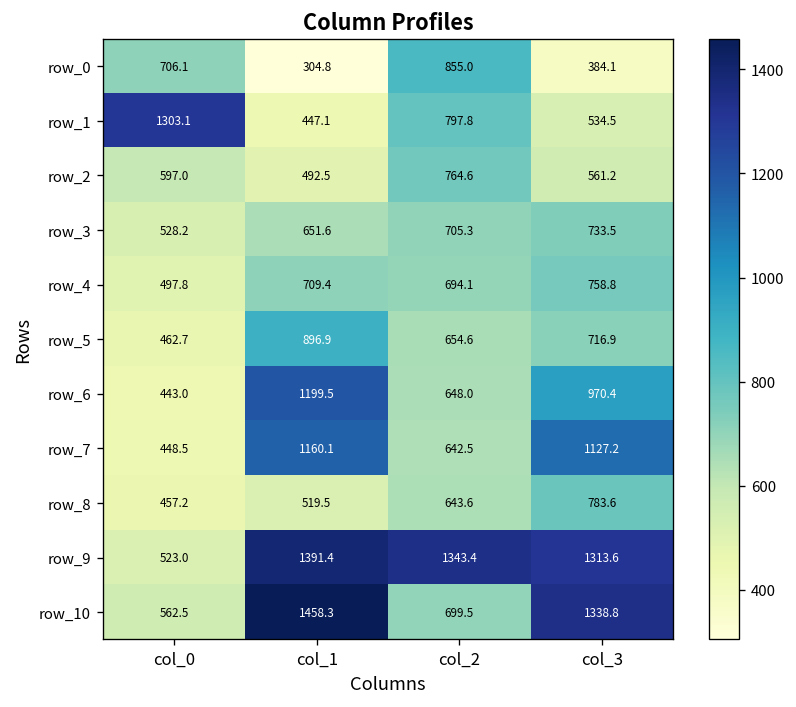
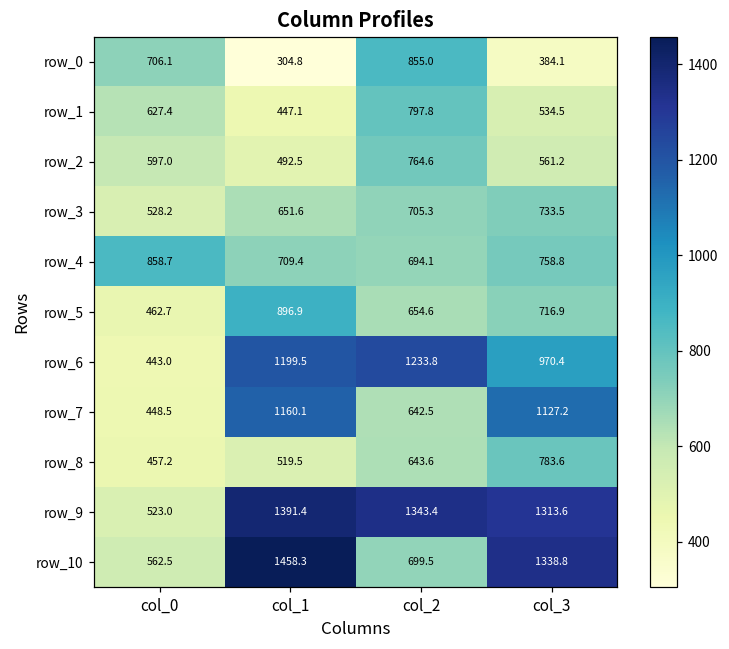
  {
    "row_0": {
      "col_0": 706.1,
      "col_1": 304.8,
      "col_2": 855.0,
      "col_3": 384.1
    },
    "row_1": {
-     "col_0": 1303.1,
+     "col_0": 627.4,
      "col_1": 447.1,
      "col_2": 797.8,
      "col_3": 534.5
    },
    "row_2": {
      "col_0": 597.0,
      "col_1": 492.5,
      "col_2": 764.6,
      "col_3": 561.2
    },
    "row_3": {
      "col_0": 528.2,
      "col_1": 651.6,
      "col_2": 705.3,
      "col_3": 733.5
    },
    "row_4": {
-     "col_0": 497.8,
+     "col_0": 858.7,
      "col_1": 709.4,
      "col_2": 694.1,
      "col_3": 758.8
    },
    "row_5": {
      "col_0": 462.7,
      "col_1": 896.9,
      "col_2": 654.6,
      "col_3": 716.9
    },
    "row_6": {
      "col_0": 443.0,
      "col_1": 1199.5,
-     "col_2": 648.0,
+     "col_2": 1233.8,
      "col_3": 970.4
    },
    "row_7": {
      "col_0": 448.5,
      "col_1": 1160.1,
      "col_2": 642.5,
      "col_3": 1127.2
    },
    "row_8": {
      "col_0": 457.2,
      "col_1": 519.5,
      "col_2": 643.6,
      "col_3": 783.6
    },
    "row_9": {
      "col_0": 523.0,
      "col_1": 1391.4,
      "col_2": 1343.4,
      "col_3": 1313.6
    },
    "row_10": {
      "col_0": 562.5,
      "col_1": 1458.3,
      "col_2": 699.5,
      "col_3": 1338.8
    }
  }
